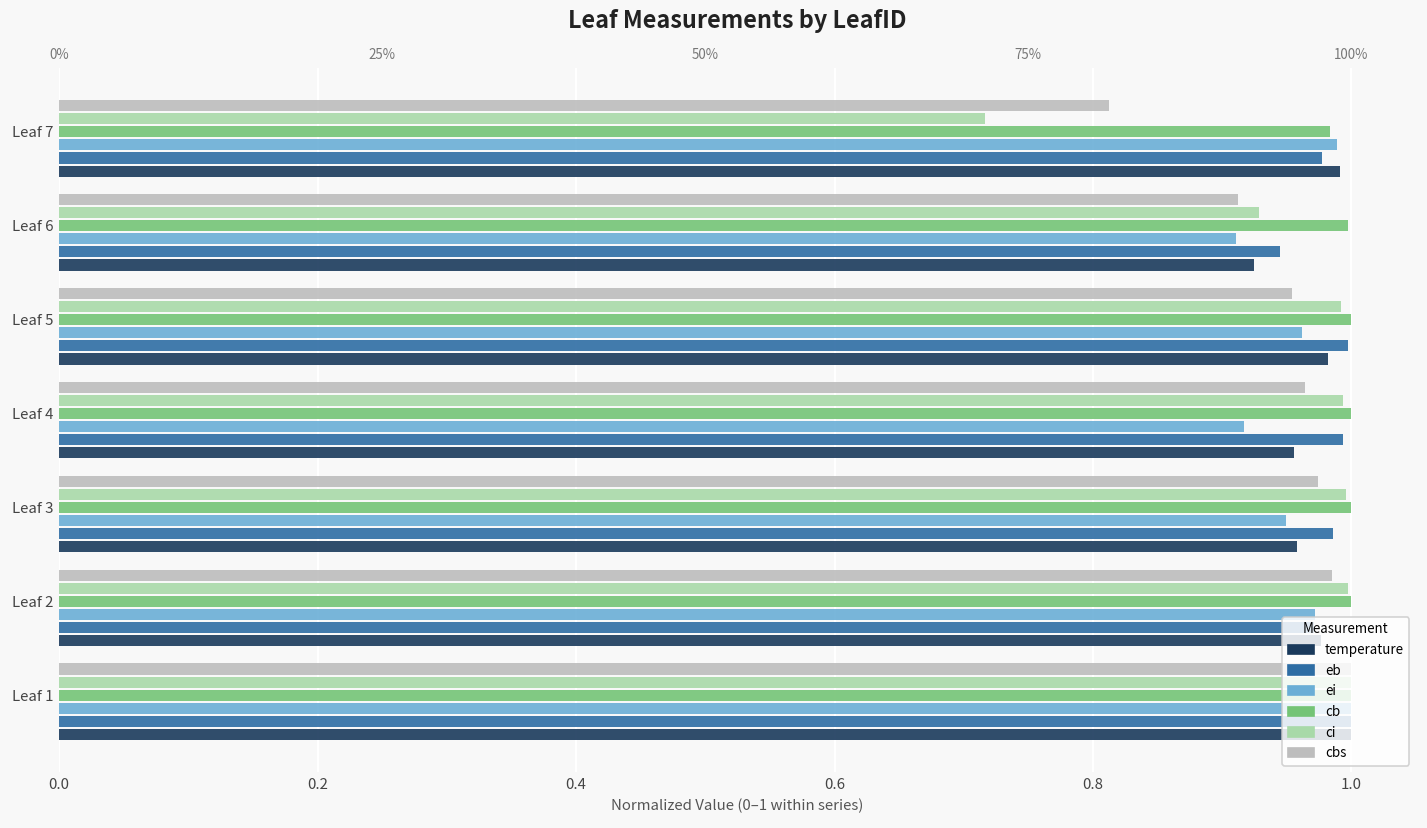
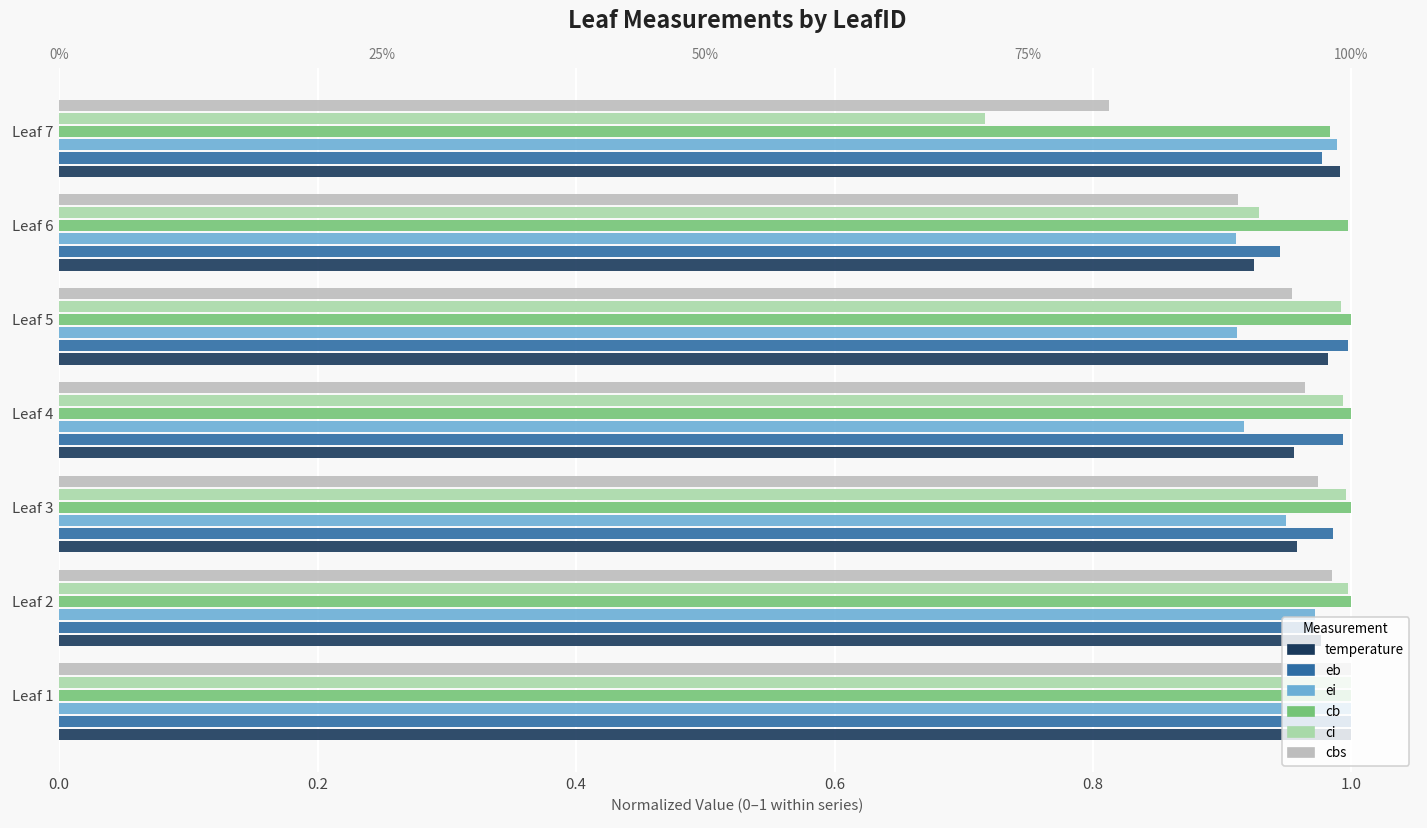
  {
    "temperature": {
      "Leaf 7": 0.991,
      "Leaf 6": 0.924,
      "Leaf 5": 0.982,
      "Leaf 4": 0.955,
      "Leaf 3": 0.958
    },
    "eb": {
      "Leaf 7": 0.977,
      "Leaf 6": 0.945,
      "Leaf 5": 0.997,
      "Leaf 4": 0.994,
      "Leaf 3": 0.986,
      "Leaf 2": 0.971
    },
    "ei": {
      "Leaf 7": 0.989,
      "Leaf 6": 0.910,
-     "Leaf 5": 0.962,
+     "Leaf 5": 0.912,
      "Leaf 4": 0.917,
      "Leaf 3": 0.949,
      "Leaf 2": 0.972
    },
    "cb": {
      "Leaf 7": 0.983,
      "Leaf 6": 0.997,
      "Leaf 5": 1.000,
      "Leaf 4": 1.000,
      "Leaf 3": 1.000,
      "Leaf 2": 1.000
    }
  }
